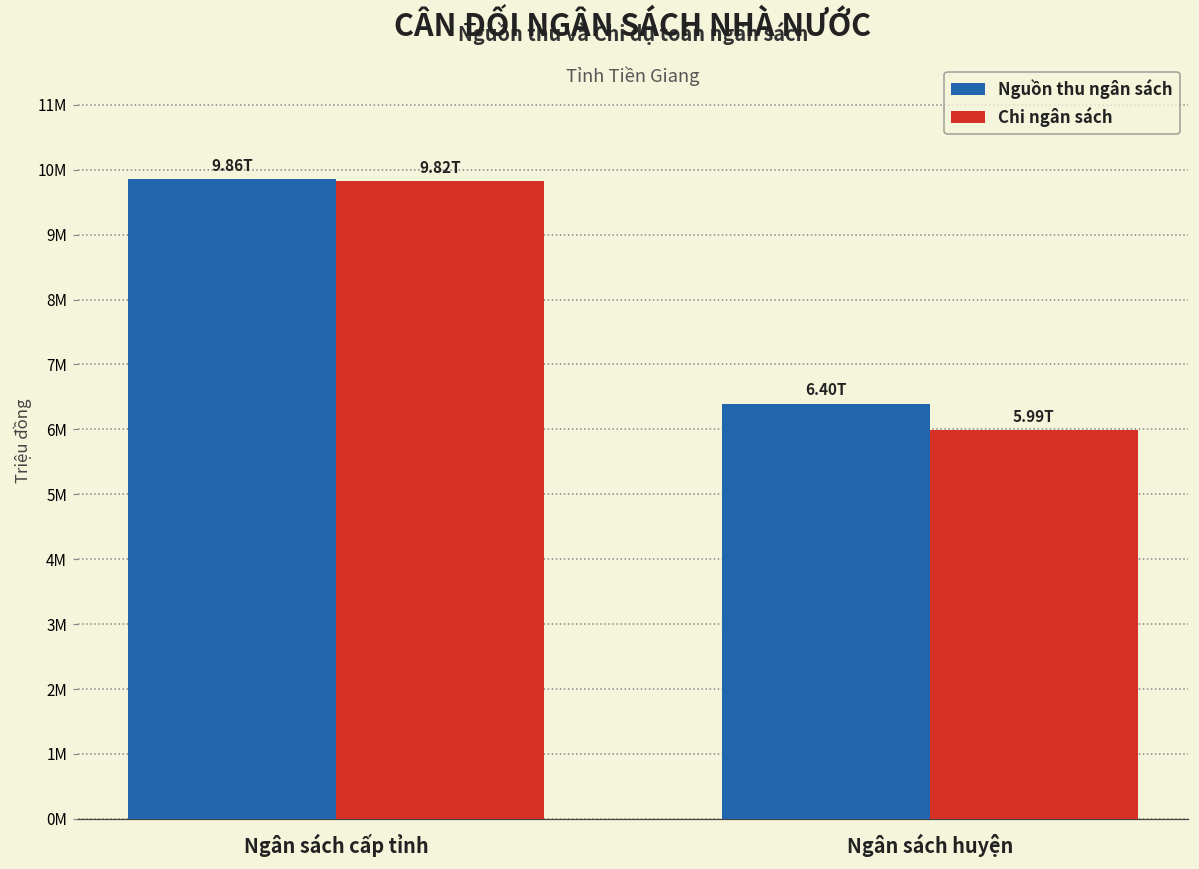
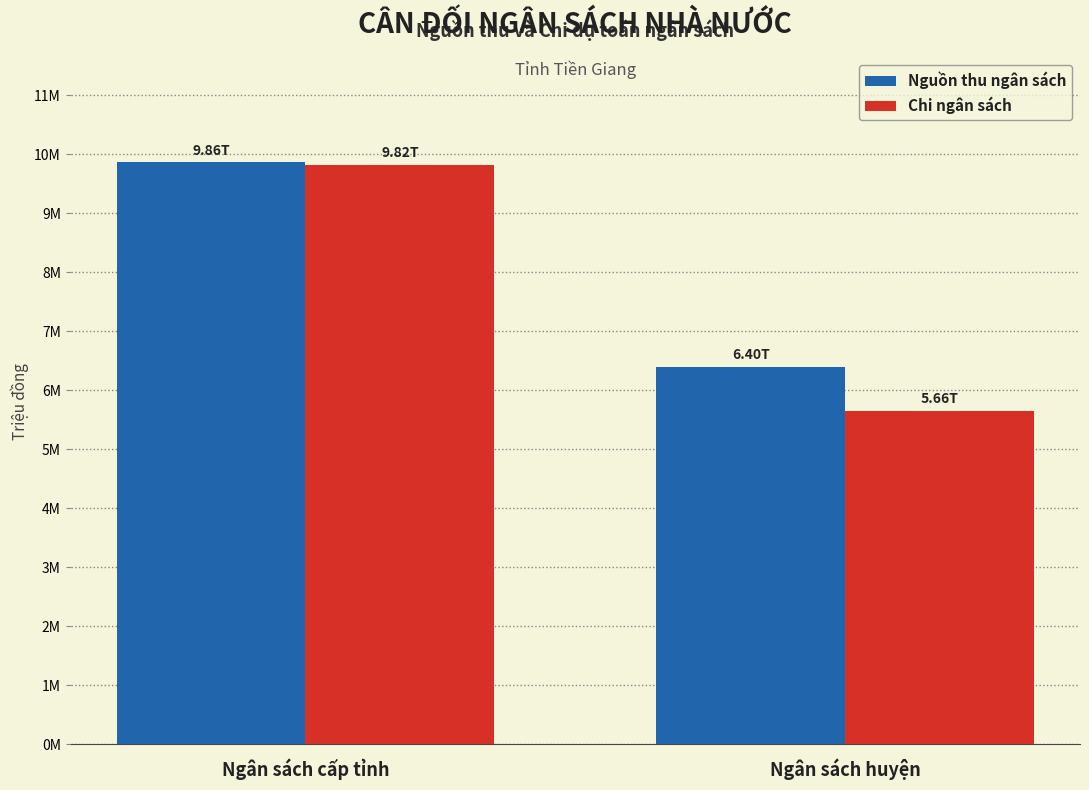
  {
    "Nguồn thu ngân sách": {
      "Ngân sách cấp tỉnh": "9.86T",
      "Ngân sách huyện": "6.40T"
    },
    "Chi ngân sách": {
      "Ngân sách cấp tỉnh": "9.82T",
-     "Ngân sách huyện": "5.99T"
+     "Ngân sách huyện": "5.66T"
    }
  }
